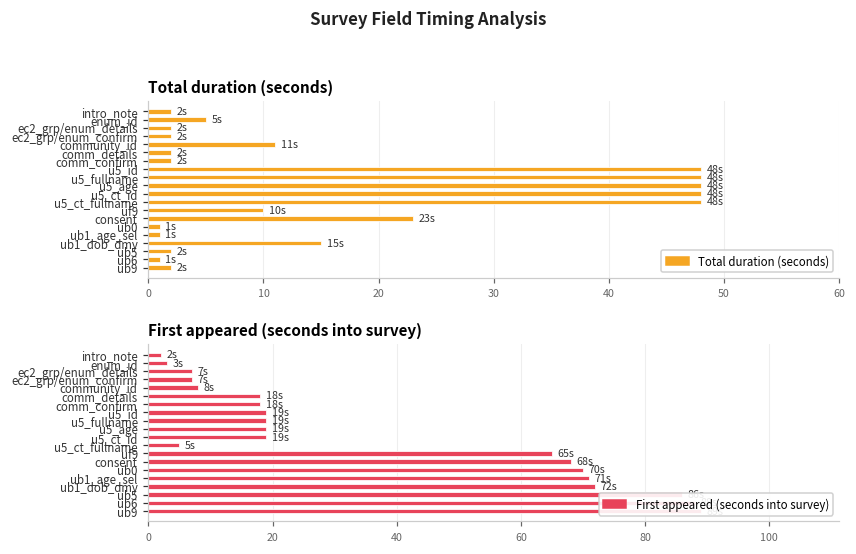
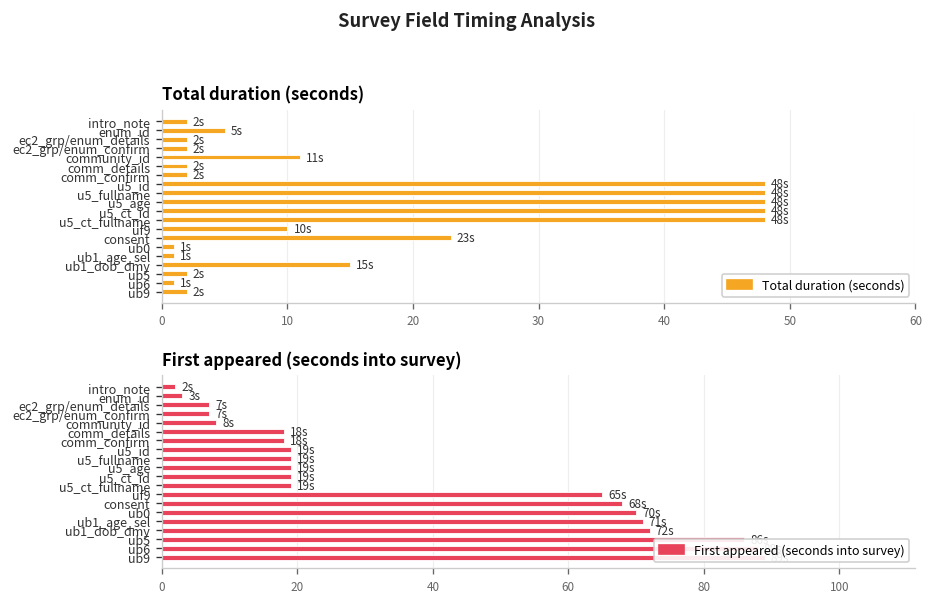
  {
    "Total duration (seconds)": {
      "consent": "23s"
    },
    "First appeared (seconds into survey)": {
-     "u5_ct_fullname": "5s",
+     "u5_ct_fullname": "19s",
      "consent": "68s"
    }
  }
